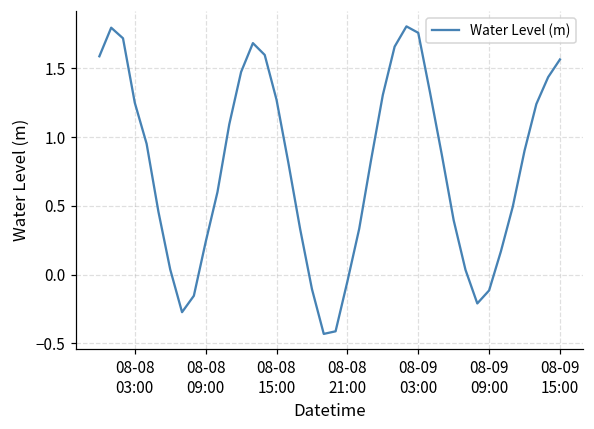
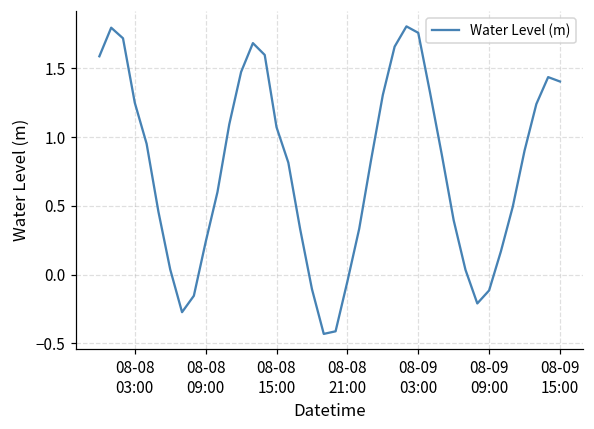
  {
    "08-08 03:00": 1.25,
    "08-08 09:00": 0.24,
-   "08-08 15:00": 1.27,
+   "08-08 15:00": 1.07,
    "08-08 21:00": -0.05,
    "08-09 03:00": 1.76,
    "08-09 09:00": -0.12,
-   "08-09 15:00": 1.57
+   "08-09 15:00": 1.41
  }
